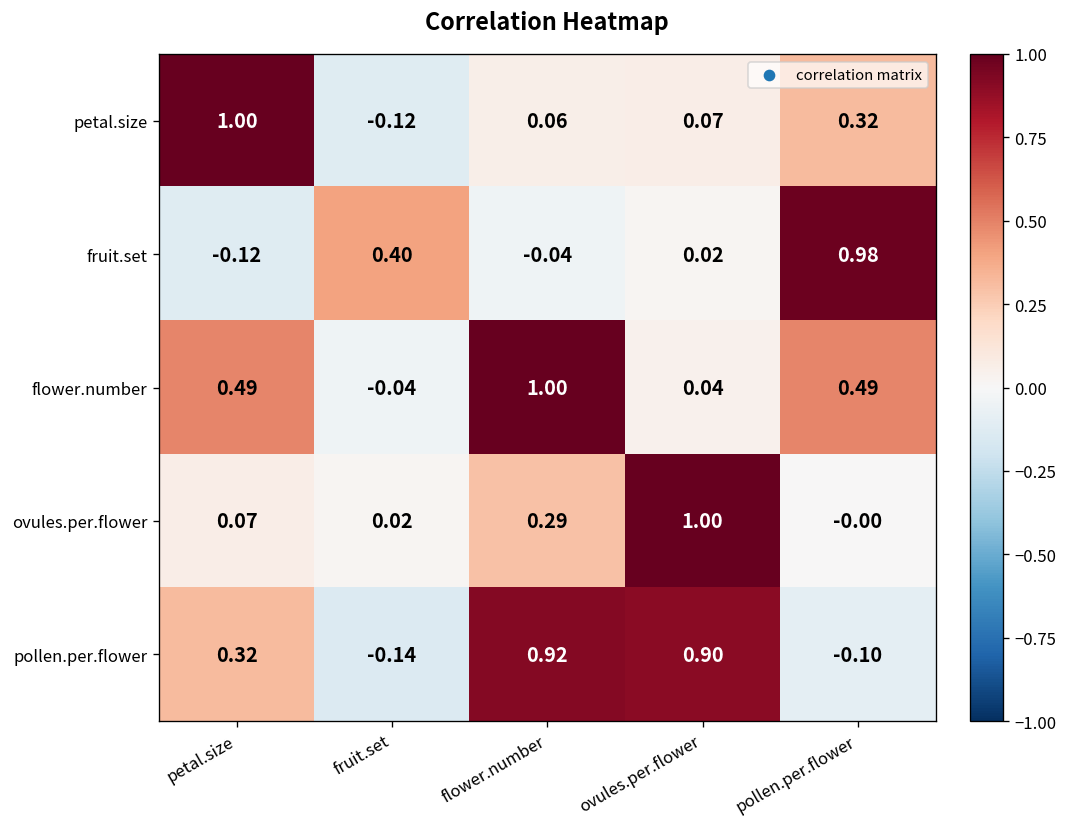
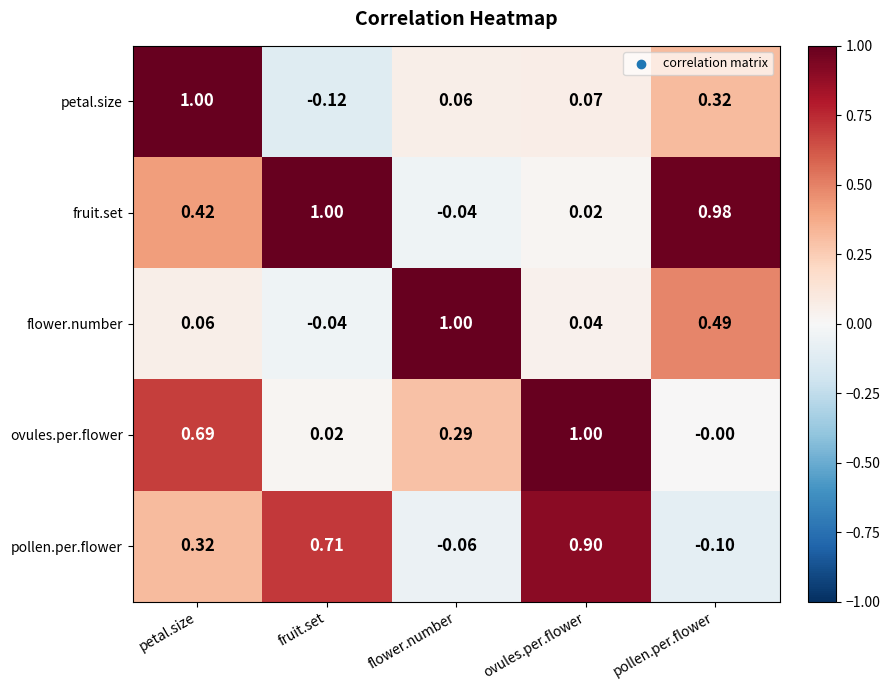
  {
    "petal.size": {
      "petal.size": 1.00,
      "fruit.set": -0.12,
      "flower.number": 0.06,
      "ovules.per.flower": 0.07,
      "pollen.per.flower": 0.32
    },
    "fruit.set": {
-     "petal.size": -0.12,
-     "fruit.set": 0.40,
+     "petal.size": 0.42,
+     "fruit.set": 1.00,
      "flower.number": -0.04,
      "ovules.per.flower": 0.02,
      "pollen.per.flower": 0.98
    },
    "flower.number": {
-     "petal.size": 0.49,
+     "petal.size": 0.06,
      "fruit.set": -0.04,
      "flower.number": 1.00,
      "ovules.per.flower": 0.04,
      "pollen.per.flower": 0.49
    },
    "ovules.per.flower": {
-     "petal.size": 0.07,
+     "petal.size": 0.69,
      "fruit.set": 0.02,
      "flower.number": 0.29,
      "ovules.per.flower": 1.00,
      "pollen.per.flower": -0.00
    },
    "pollen.per.flower": {
      "petal.size": 0.32,
-     "fruit.set": -0.14,
-     "flower.number": 0.92,
+     "fruit.set": 0.71,
+     "flower.number": -0.06,
      "ovules.per.flower": 0.90,
      "pollen.per.flower": -0.10
    }
  }
